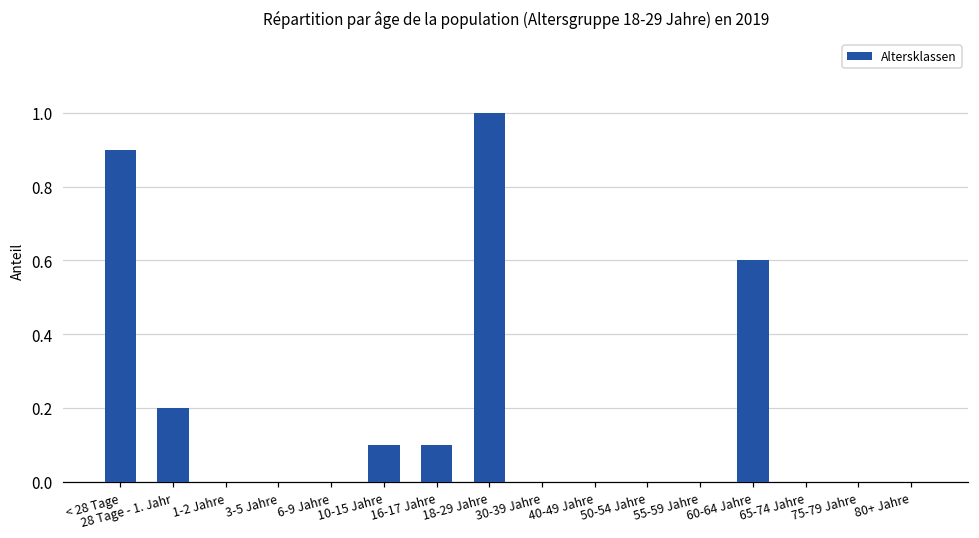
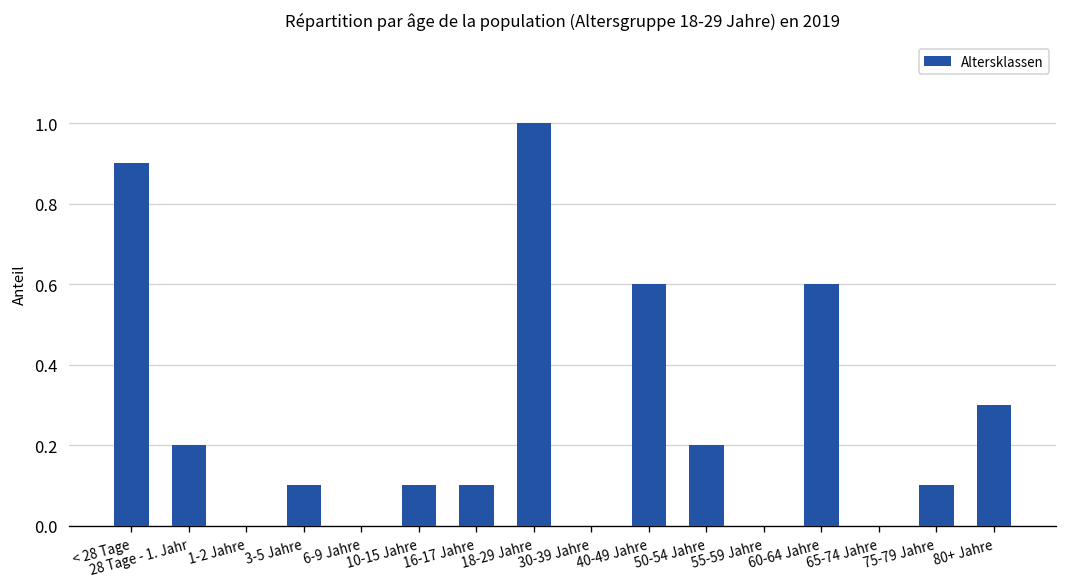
  {
    "< 28 Tage": 0.9,
    "28 Tage - 1. Jahr": 0.2,
    "1-2 Jahre": 0.0,
-   "3-5 Jahre": 0.0,
+   "3-5 Jahre": 0.1,
    "6-9 Jahre": 0.0,
    "10-15 Jahre": 0.1,
    "16-17 Jahre": 0.1,
    "18-29 Jahre": 1.0,
    "30-39 Jahre": 0.0,
-   "40-49 Jahre": 0.0,
-   "50-54 Jahre": 0.0,
+   "40-49 Jahre": 0.6,
+   "50-54 Jahre": 0.2,
    "55-59 Jahre": 0.0,
    "60-64 Jahre": 0.6,
    "65-74 Jahre": 0.0,
-   "75-79 Jahre": 0.0,
-   "80+ Jahre": 0.0
+   "75-79 Jahre": 0.1,
+   "80+ Jahre": 0.3
  }
